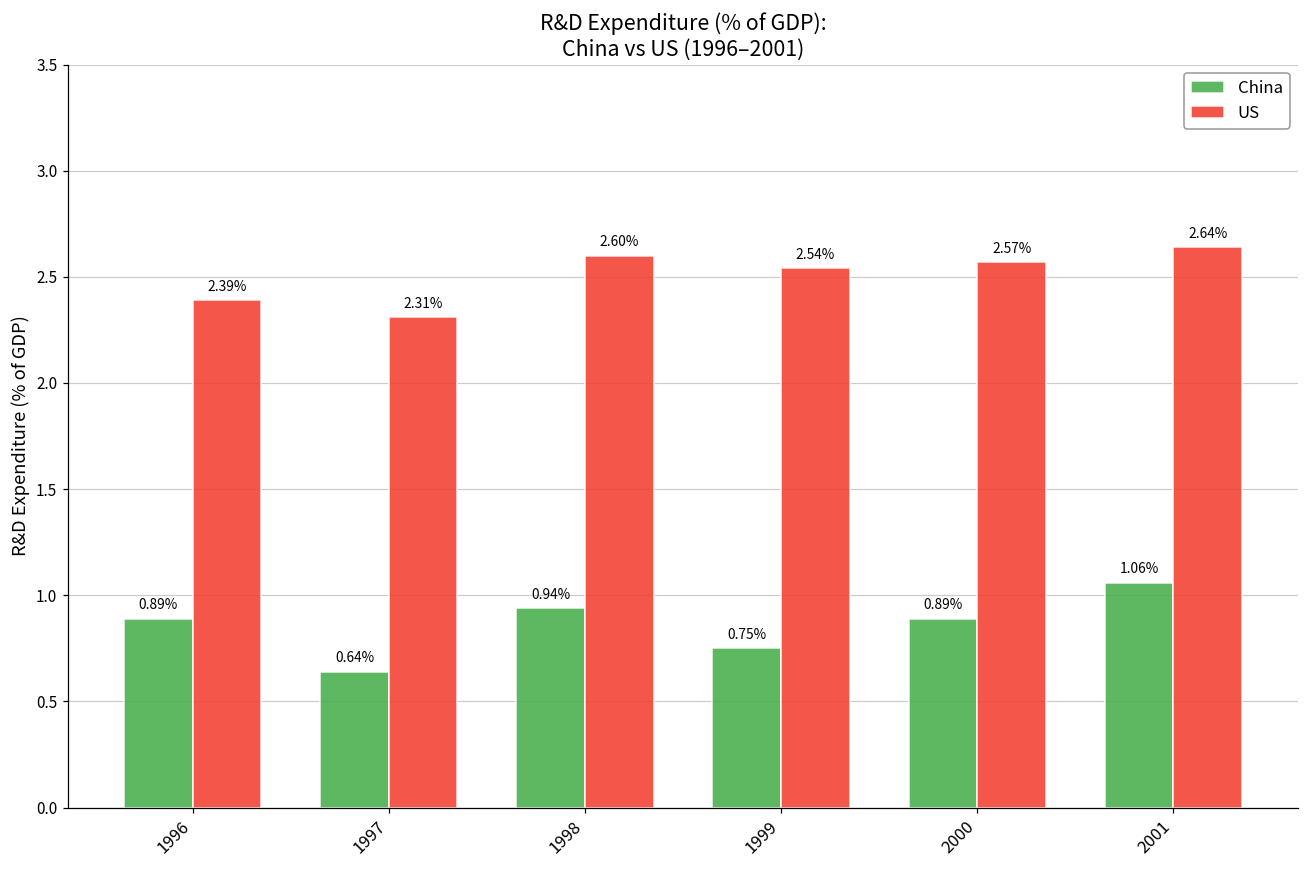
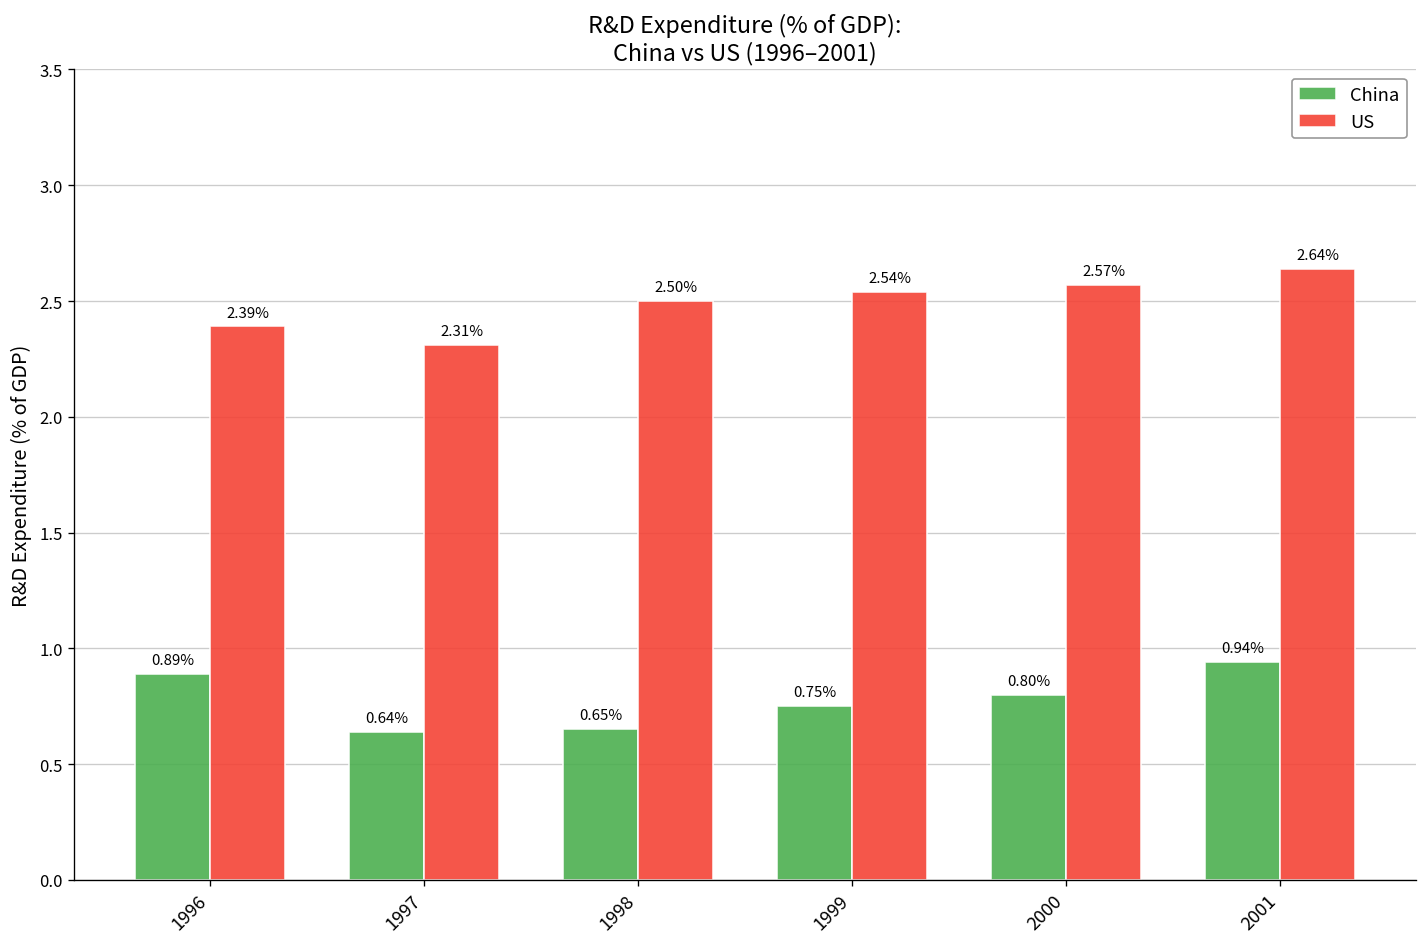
  {
    "China": {
      "1996": "0.89%",
      "1997": "0.64%",
-     "1998": "0.94%",
+     "1998": "0.65%",
      "1999": "0.75%",
-     "2000": "0.89%",
-     "2001": "1.06%"
+     "2000": "0.80%",
+     "2001": "0.94%"
    },
    "US": {
      "1996": "2.39%",
      "1997": "2.31%",
-     "1998": "2.60%",
+     "1998": "2.50%",
      "1999": "2.54%",
      "2000": "2.57%",
      "2001": "2.64%"
    }
  }
